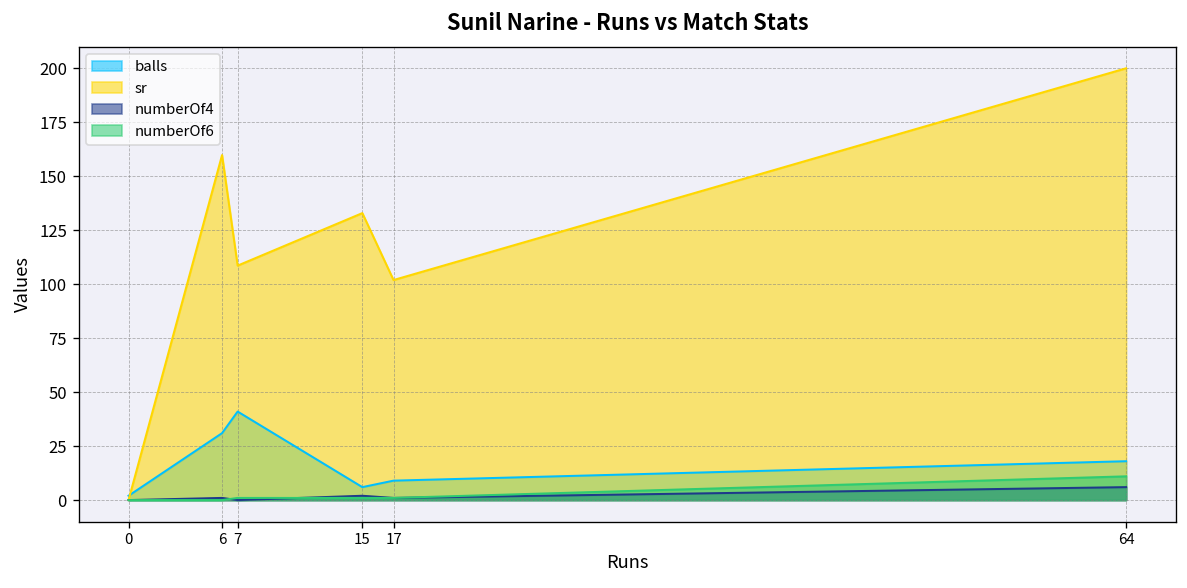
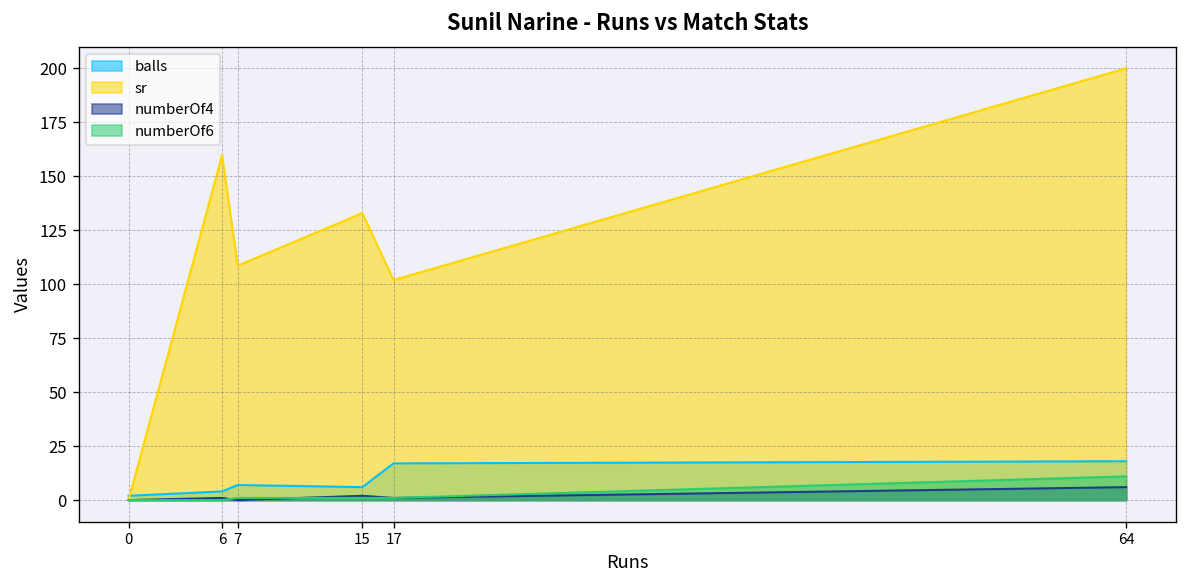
  {
    "balls": {
      "0": 2,
-     "6": 31,
-     "7": 41,
+     "6": 4,
+     "7": 7,
      "15": 6,
-     "17": 9,
+     "17": 17,
      "64": 18
    },
    "sr": {
      "6": 160,
      "7": 109,
      "15": 133,
      "17": 102,
      "64": 200
    },
    "numberOf4": {
      "64": 6
    },
    "numberOf6": {
      "64": 11
    }
  }
